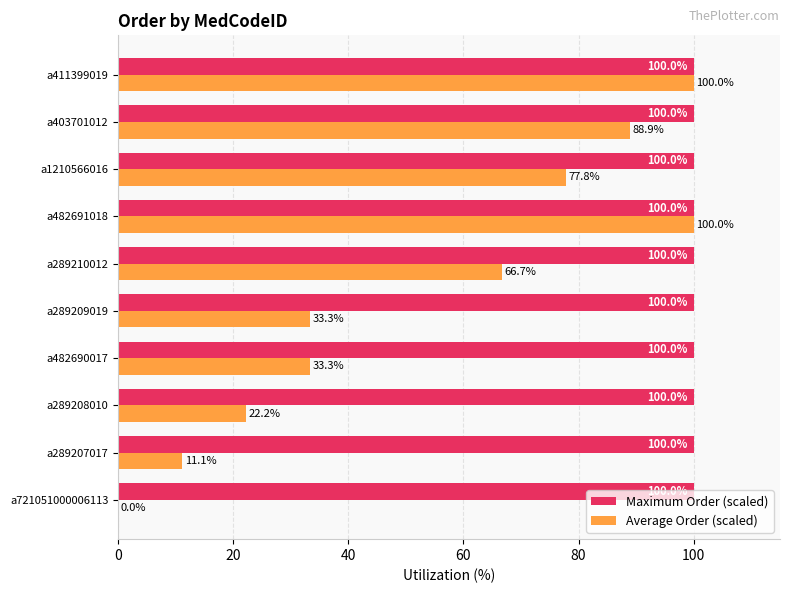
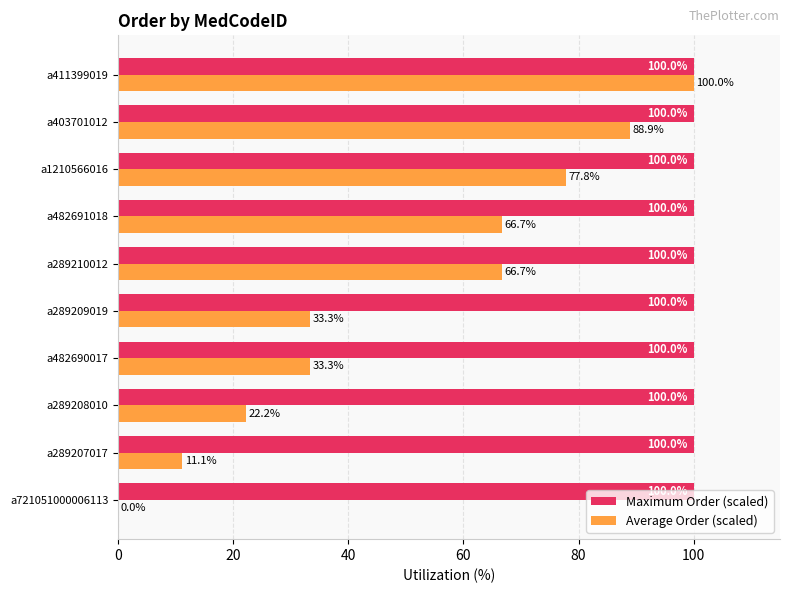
  {
    "Maximum Order (scaled)": {
      "a411399019": "100.0%",
      "a403701012": "100.0%",
      "a1210566016": "100.0%",
      "a482691018": "100.0%",
      "a289210012": "100.0%",
      "a289209019": "100.0%",
      "a482690017": "100.0%",
      "a289208010": "100.0%",
      "a289207017": "100.0%"
    },
    "Average Order (scaled)": {
      "a411399019": "100.0%",
      "a403701012": "88.9%",
      "a1210566016": "77.8%",
-     "a482691018": "100.0%",
+     "a482691018": "66.7%",
      "a289210012": "66.7%",
      "a289209019": "33.3%",
      "a482690017": "33.3%",
      "a289208010": "22.2%",
      "a289207017": "11.1%",
      "a721051000006113": "0.0%"
    }
  }
